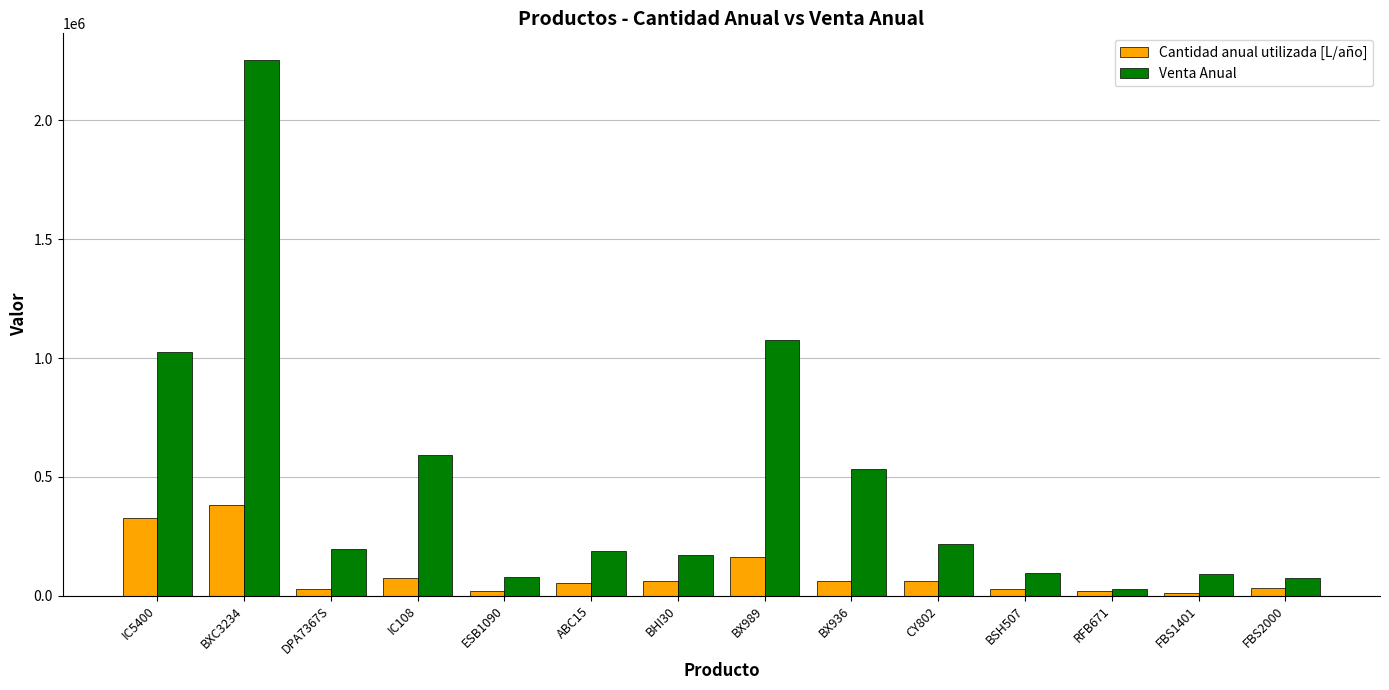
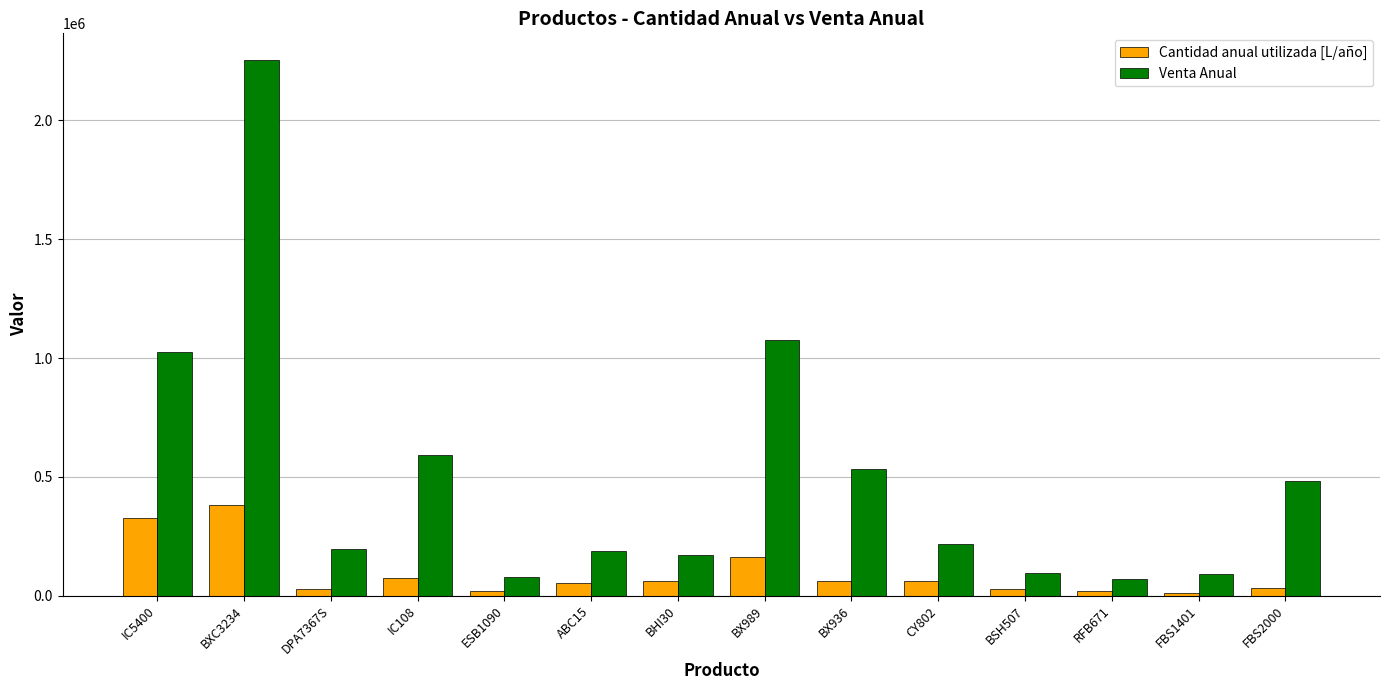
  {
    "Cantidad anual utilizada [L/año]": {
      "IC5400": 330000,
      "BXC3234": 380000,
      "DPA7367S": 30000,
      "IC108": 70000,
      "ESB1090": 20000,
      "ABC15": 50000,
      "BHI30": 60000,
      "BX989": 160000,
      "BX936": 60000,
      "CY802": 60000,
      "BSH507": 30000,
      "RFB671": 20000,
      "FBS1401": 10000,
      "FBS2000": 30000
    },
    "Venta Anual": {
      "IC5400": 1030000,
      "BXC3234": 2250000,
      "DPA7367S": 200000,
      "IC108": 590000,
      "ESB1090": 80000,
      "ABC15": 190000,
      "BHI30": 170000,
      "BX989": 1080000,
      "BX936": 530000,
      "CY802": 220000,
      "BSH507": 100000,
-     "RFB671": 30000,
+     "RFB671": 70000,
      "FBS1401": 90000,
-     "FBS2000": 70000
+     "FBS2000": 480000
    }
  }
